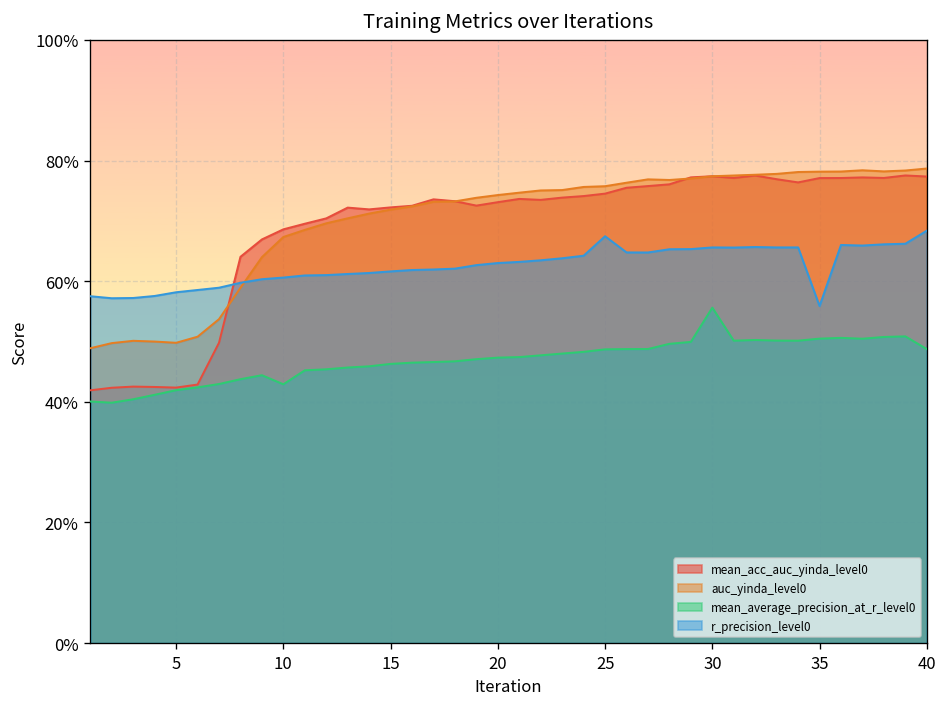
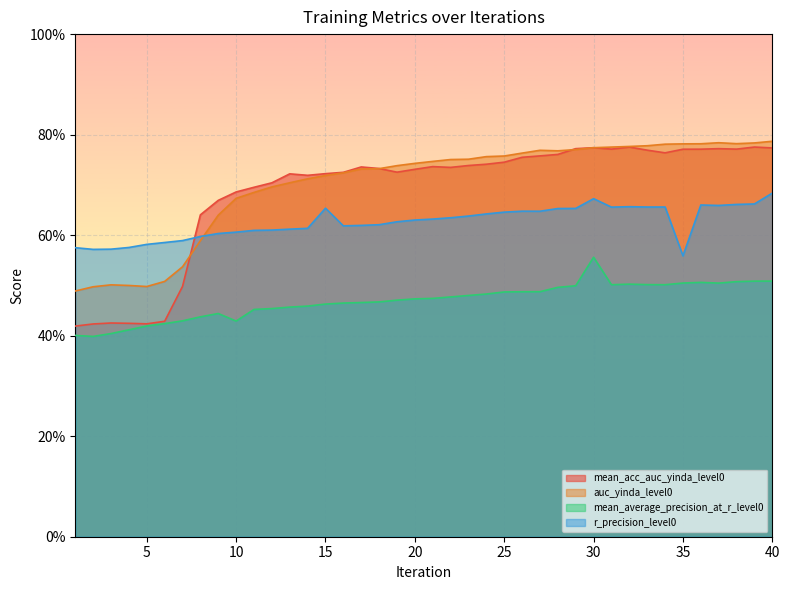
  {
    "mean_average_precision_at_r_level0": {
      "10": "43%",
      "15": "46%",
      "20": "47%",
      "25": "49%",
      "30": "56%",
      "35": "50%",
-     "40": "49%"
+     "40": "51%"
    },
    "r_precision_level0": {
      "5": "58%",
      "10": "61%",
-     "15": "62%",
+     "15": "65%",
      "20": "63%",
-     "25": "67%",
-     "30": "66%",
+     "25": "65%",
+     "30": "67%",
      "35": "56%",
      "40": "68%"
    }
  }
